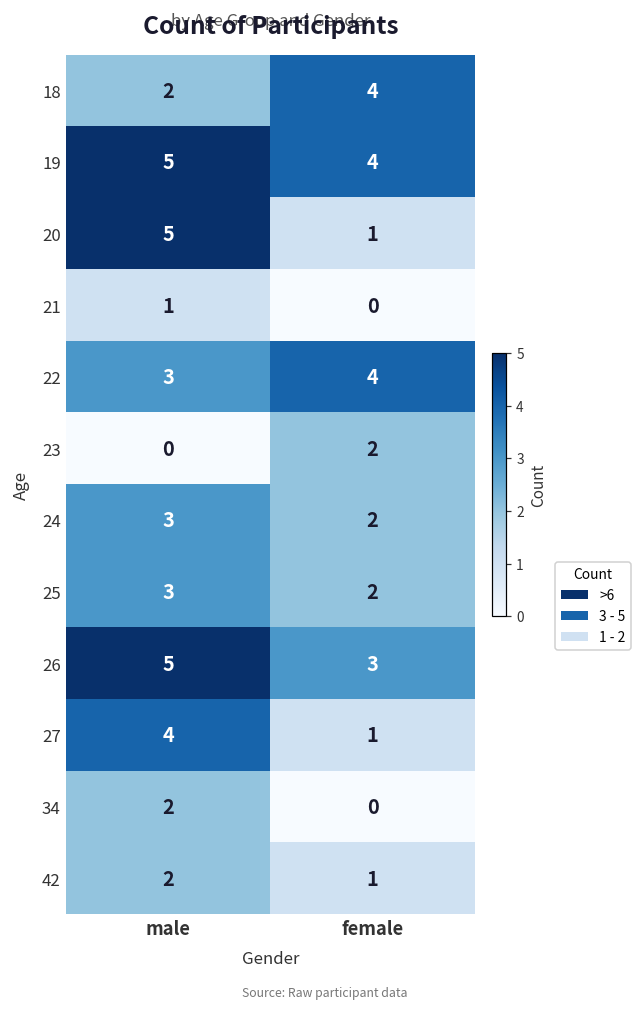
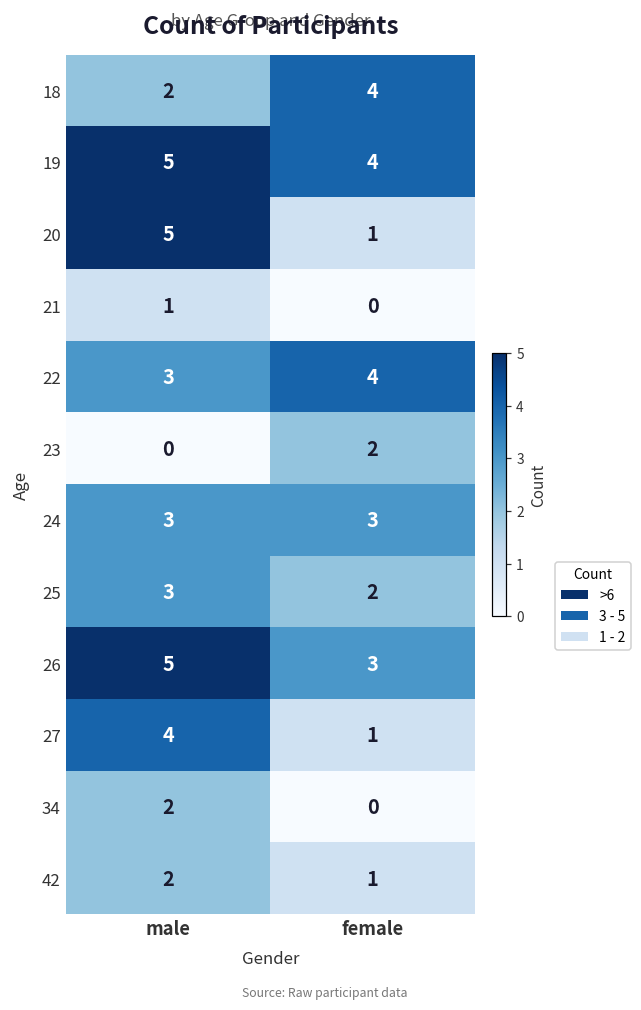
  {
    "18": {
      "male": 2,
      "female": 4
    },
    "19": {
      "male": 5,
      "female": 4
    },
    "20": {
      "male": 5,
      "female": 1
    },
    "21": {
      "male": 1,
      "female": 0
    },
    "22": {
      "male": 3,
      "female": 4
    },
    "23": {
      "male": 0,
      "female": 2
    },
    "24": {
      "male": 3,
-     "female": 2
+     "female": 3
    },
    "25": {
      "male": 3,
      "female": 2
    },
    "26": {
      "male": 5,
      "female": 3
    },
    "27": {
      "male": 4,
      "female": 1
    },
    "34": {
      "male": 2,
      "female": 0
    },
    "42": {
      "male": 2,
      "female": 1
    }
  }
